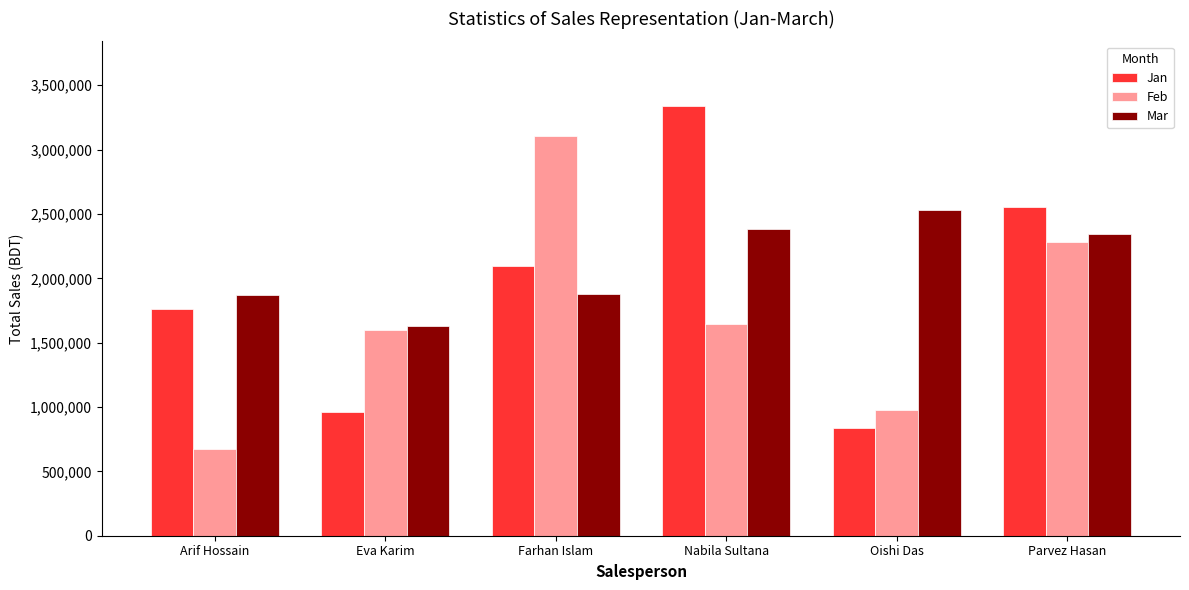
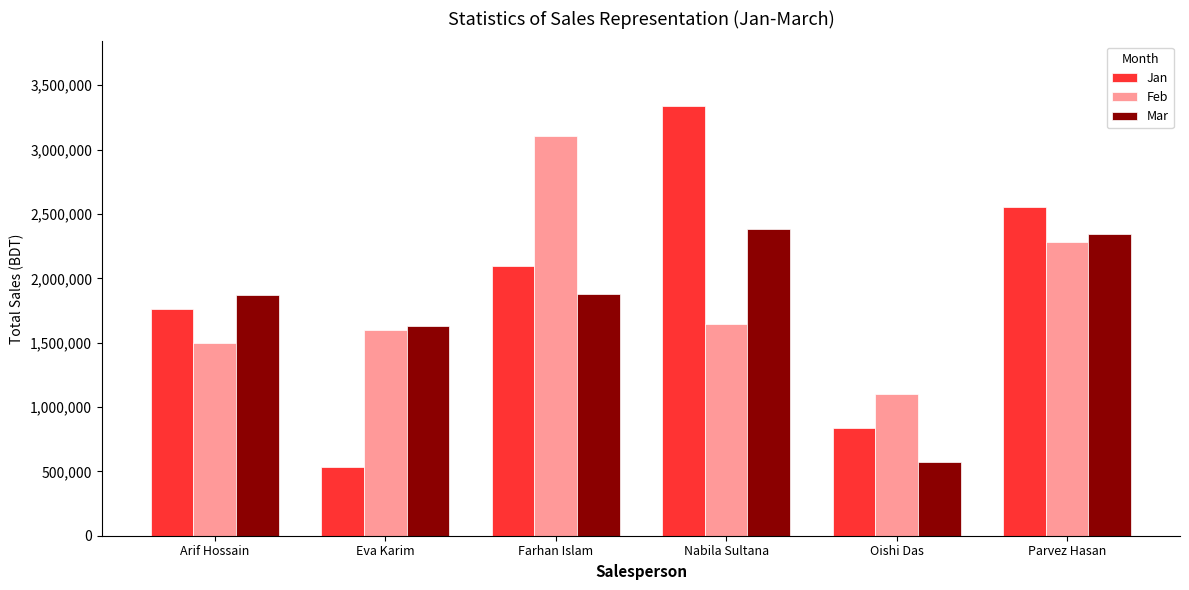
  {
    "Jan": {
      "Arif Hossain": "1,760,000",
-     "Eva Karim": "960,000",
+     "Eva Karim": "540,000",
      "Farhan Islam": "2,090,000",
      "Nabila Sultana": "3,340,000",
      "Oishi Das": "840,000",
      "Parvez Hasan": "2,550,000"
    },
    "Feb": {
-     "Arif Hossain": "670,000",
+     "Arif Hossain": "1,500,000",
      "Eva Karim": "1,600,000",
      "Farhan Islam": "3,110,000",
      "Nabila Sultana": "1,640,000",
-     "Oishi Das": "980,000",
+     "Oishi Das": "1,100,000",
      "Parvez Hasan": "2,280,000"
    },
    "Mar": {
      "Arif Hossain": "1,870,000",
      "Eva Karim": "1,630,000",
      "Farhan Islam": "1,880,000",
      "Nabila Sultana": "2,380,000",
-     "Oishi Das": "2,530,000",
+     "Oishi Das": "570,000",
      "Parvez Hasan": "2,340,000"
    }
  }
